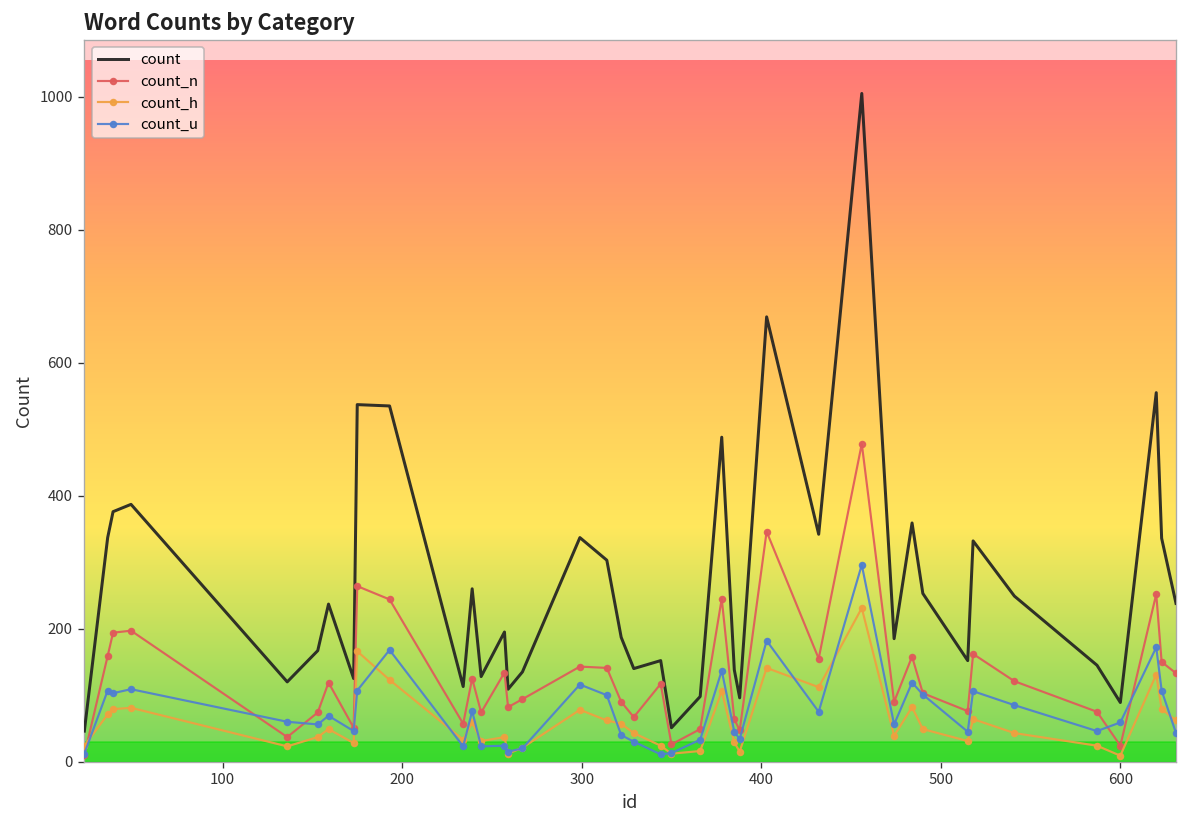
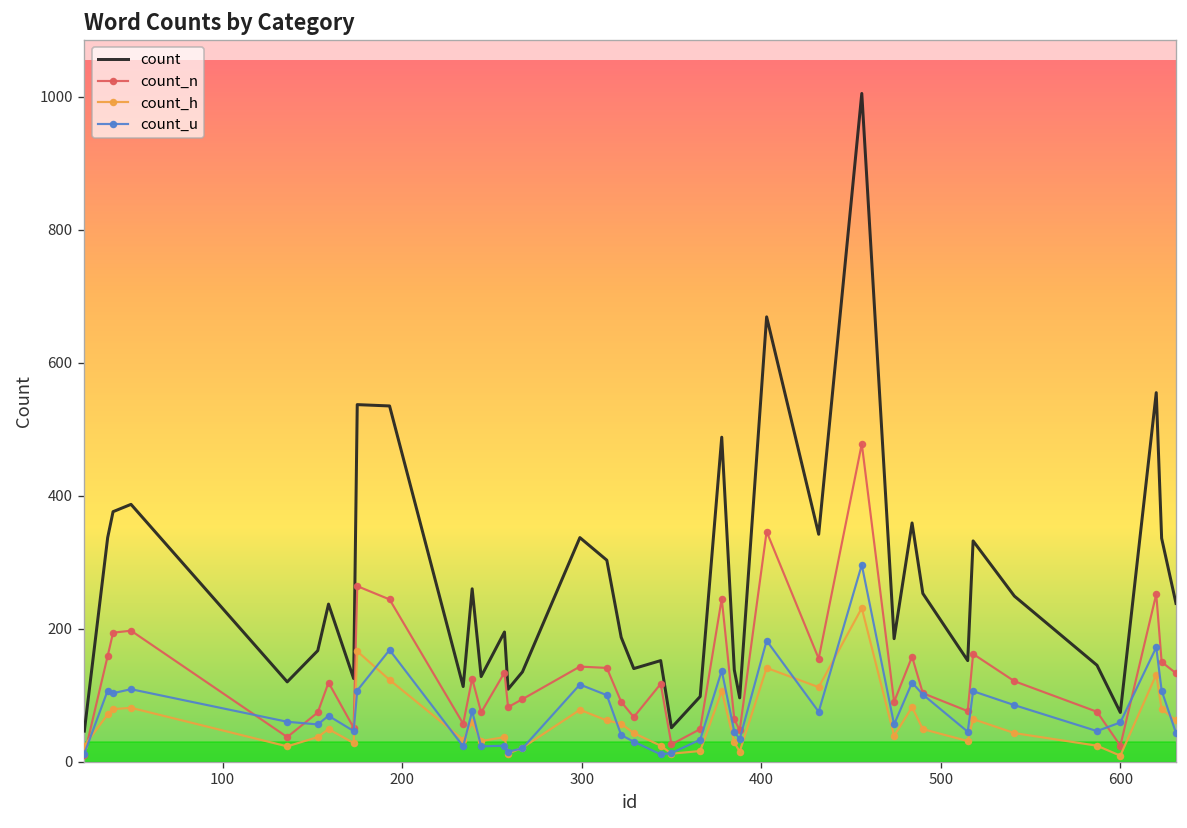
  {
    "count": {
-     "600": 90
+     "600": 70
    },
    "count_u": {
      "600": 60
    }
  }
